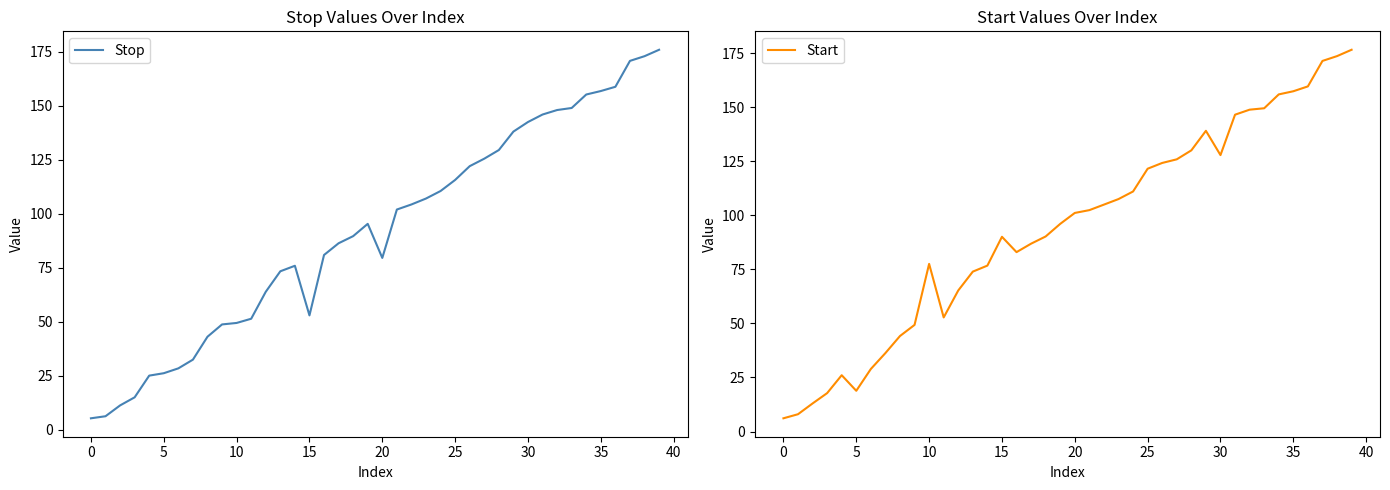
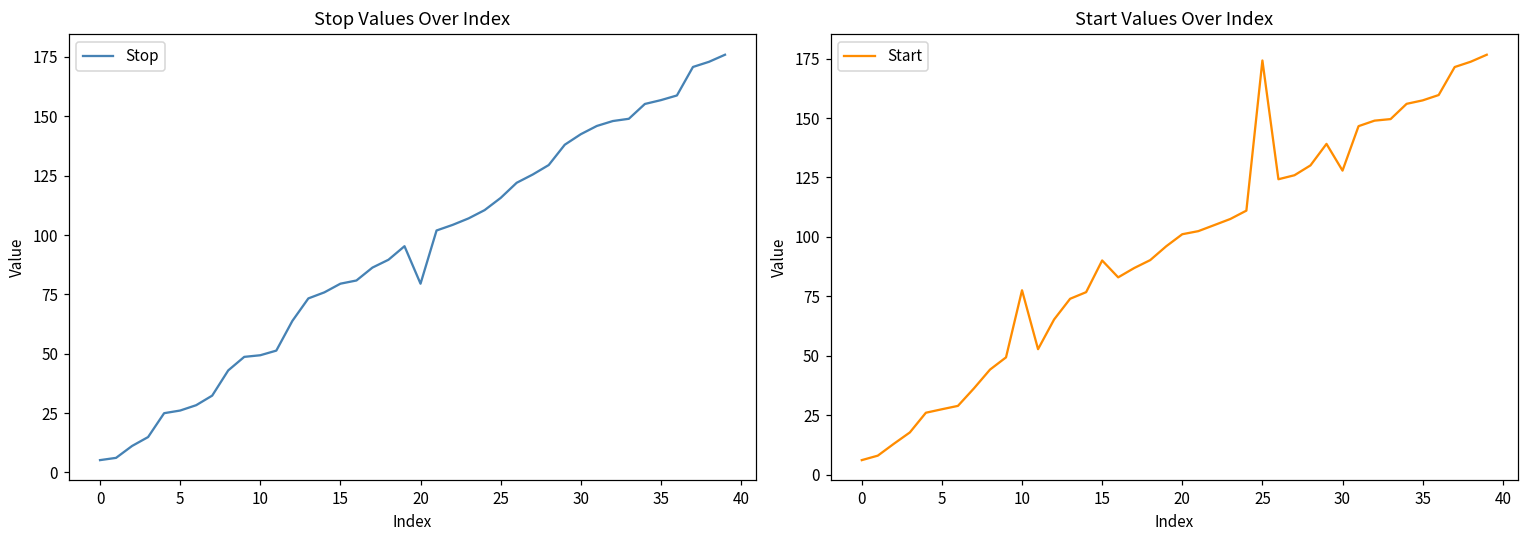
  {
    "Stop Values Over Index": {
      "0": 5,
      "5": 26,
      "10": 49,
-     "15": 53,
+     "15": 79,
      "20": 79,
      "25": 116,
      "30": 142,
      "35": 157
    },
    "Start Values Over Index": {
      "0": 6,
-     "5": 19,
+     "5": 28,
      "10": 78,
      "15": 90,
      "20": 101,
-     "25": 122,
+     "25": 174,
      "30": 128,
      "35": 157
    }
  }
